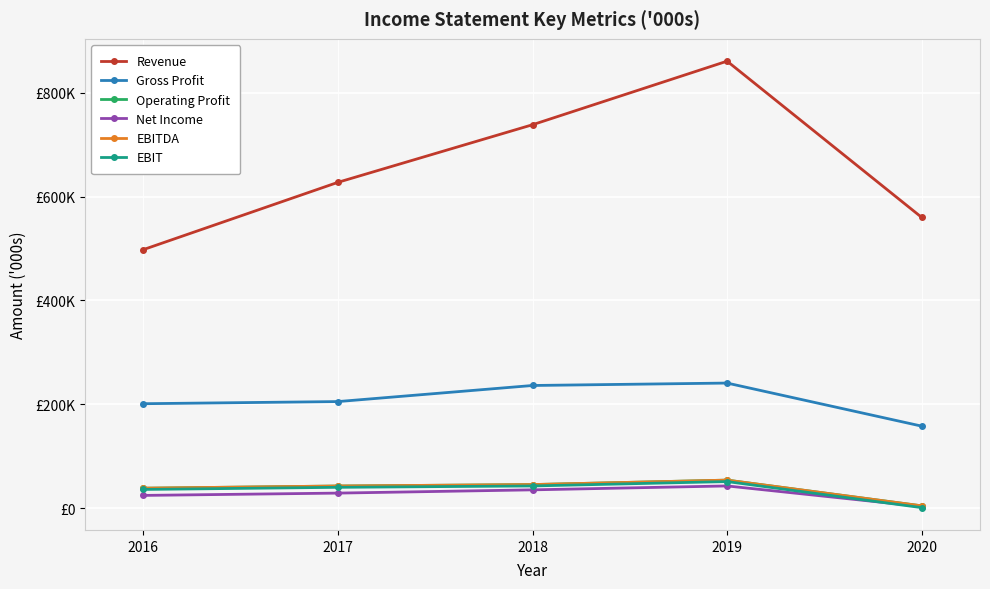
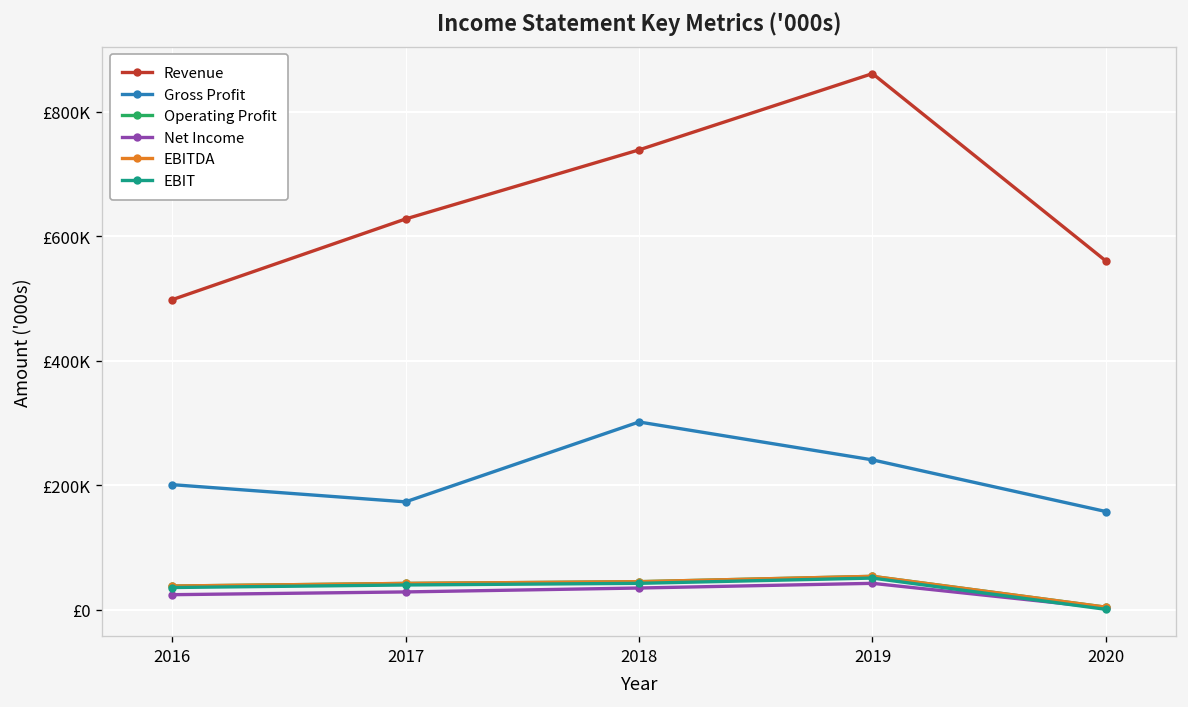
  {
    "Revenue": {
      "2016": "£500000",
      "2017": "£630000",
      "2018": "£740000",
      "2019": "£860000",
      "2020": "£560000"
    },
    "Gross Profit": {
      "2016": "£200000",
-     "2017": "£210000",
-     "2018": "£240000",
+     "2017": "£170000",
+     "2018": "£300000",
      "2019": "£240000",
      "2020": "£160000"
    },
    "Net Income": {
      "2016": "£20000",
      "2017": "£30000",
      "2018": "£40000",
      "2019": "£40000"
    }
  }
